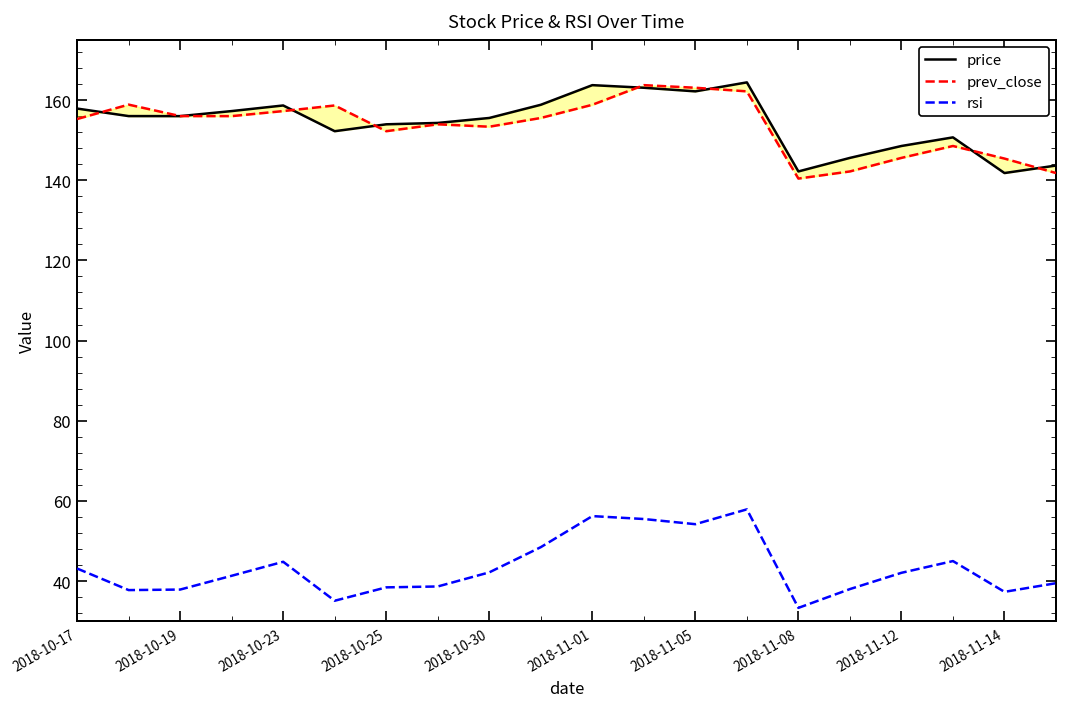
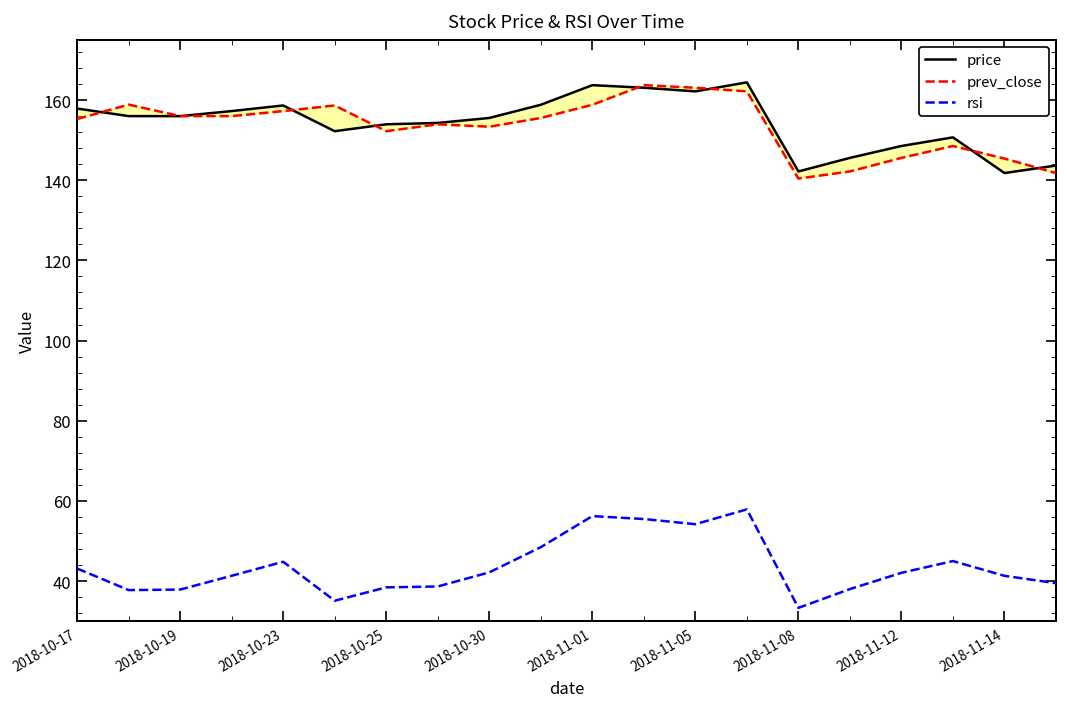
  {
    "price": {
      "2018-11-05": 162,
      "2018-11-14": 142
    },
    "prev_close": {
      "2018-10-17": 155,
      "2018-10-23": 157,
      "2018-10-25": 152,
      "2018-10-30": 153,
      "2018-11-01": 159,
      "2018-11-08": 140,
      "2018-11-12": 146
    },
    "rsi": {
      "2018-10-17": 43,
      "2018-10-19": 38,
      "2018-10-23": 45,
      "2018-10-25": 38,
      "2018-10-30": 42,
      "2018-11-01": 56,
      "2018-11-05": 54,
      "2018-11-08": 33,
      "2018-11-12": 42,
-     "2018-11-14": 37
+     "2018-11-14": 41
    }
  }
